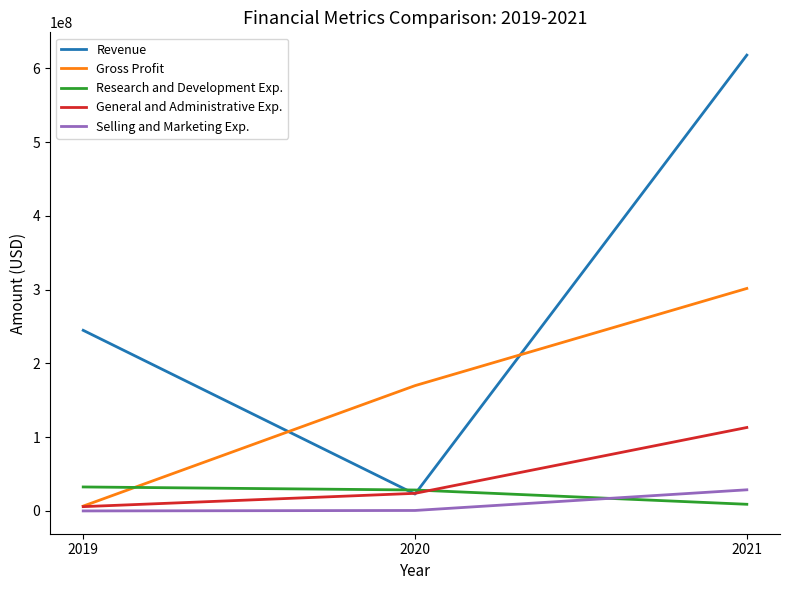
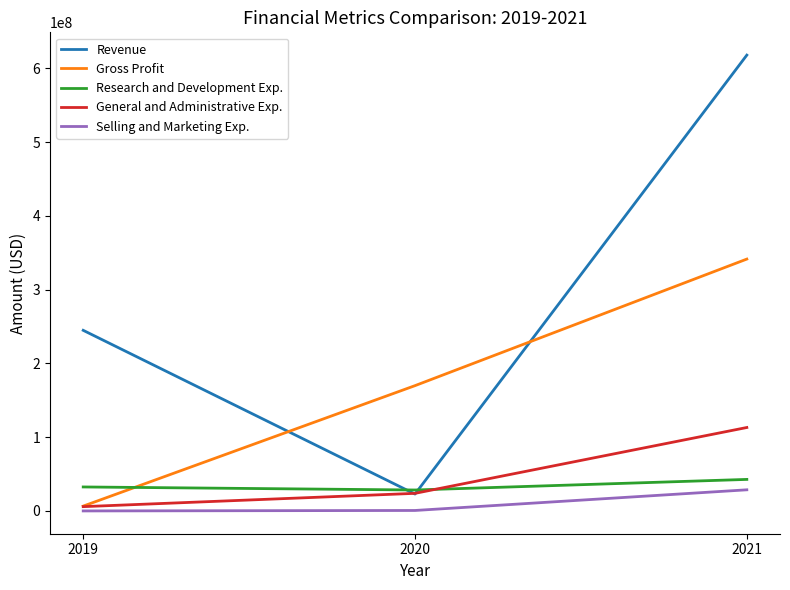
  {
    "Revenue": {
      "2019": 240000000,
      "2021": 620000000
    },
    "Gross Profit": {
      "2020": 170000000,
-     "2021": 300000000
+     "2021": 340000000
    },
    "Research and Development Exp.": {
      "2019": 30000000,
      "2020": 30000000,
-     "2021": 10000000
+     "2021": 40000000
    },
    "General and Administrative Exp.": {
      "2021": 110000000
    },
    "Selling and Marketing Exp.": {
      "2019": 0,
      "2020": 0,
      "2021": 30000000
    }
  }
